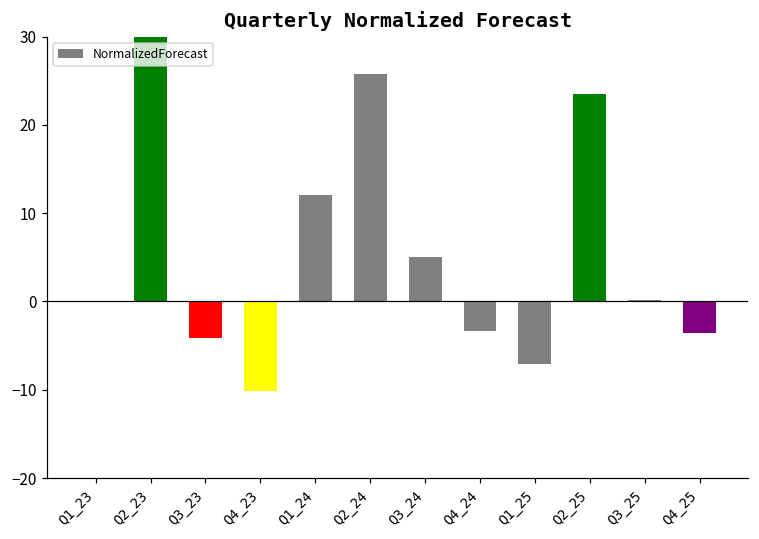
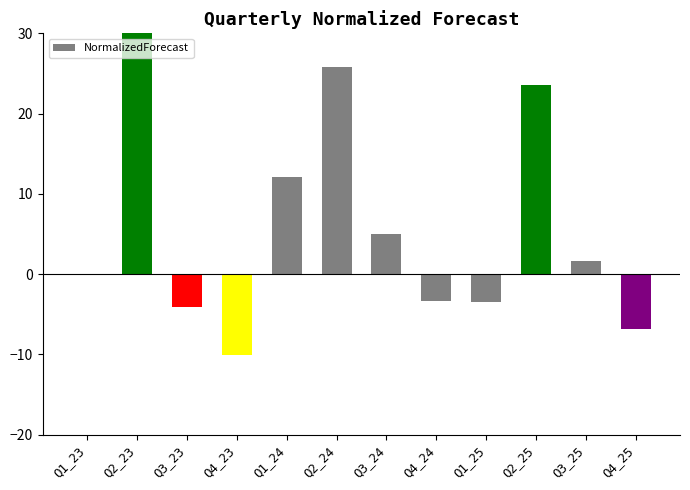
  {
    "Q1_23": 0,
    "Q3_23": -4,
    "Q4_23": -10,
    "Q1_24": 12,
    "Q2_24": 26,
    "Q3_24": 5,
    "Q4_24": -3,
-   "Q1_25": -7,
+   "Q1_25": -3,
    "Q2_25": 24,
-   "Q3_25": 0,
-   "Q4_25": -4
+   "Q3_25": 2,
+   "Q4_25": -7
  }
